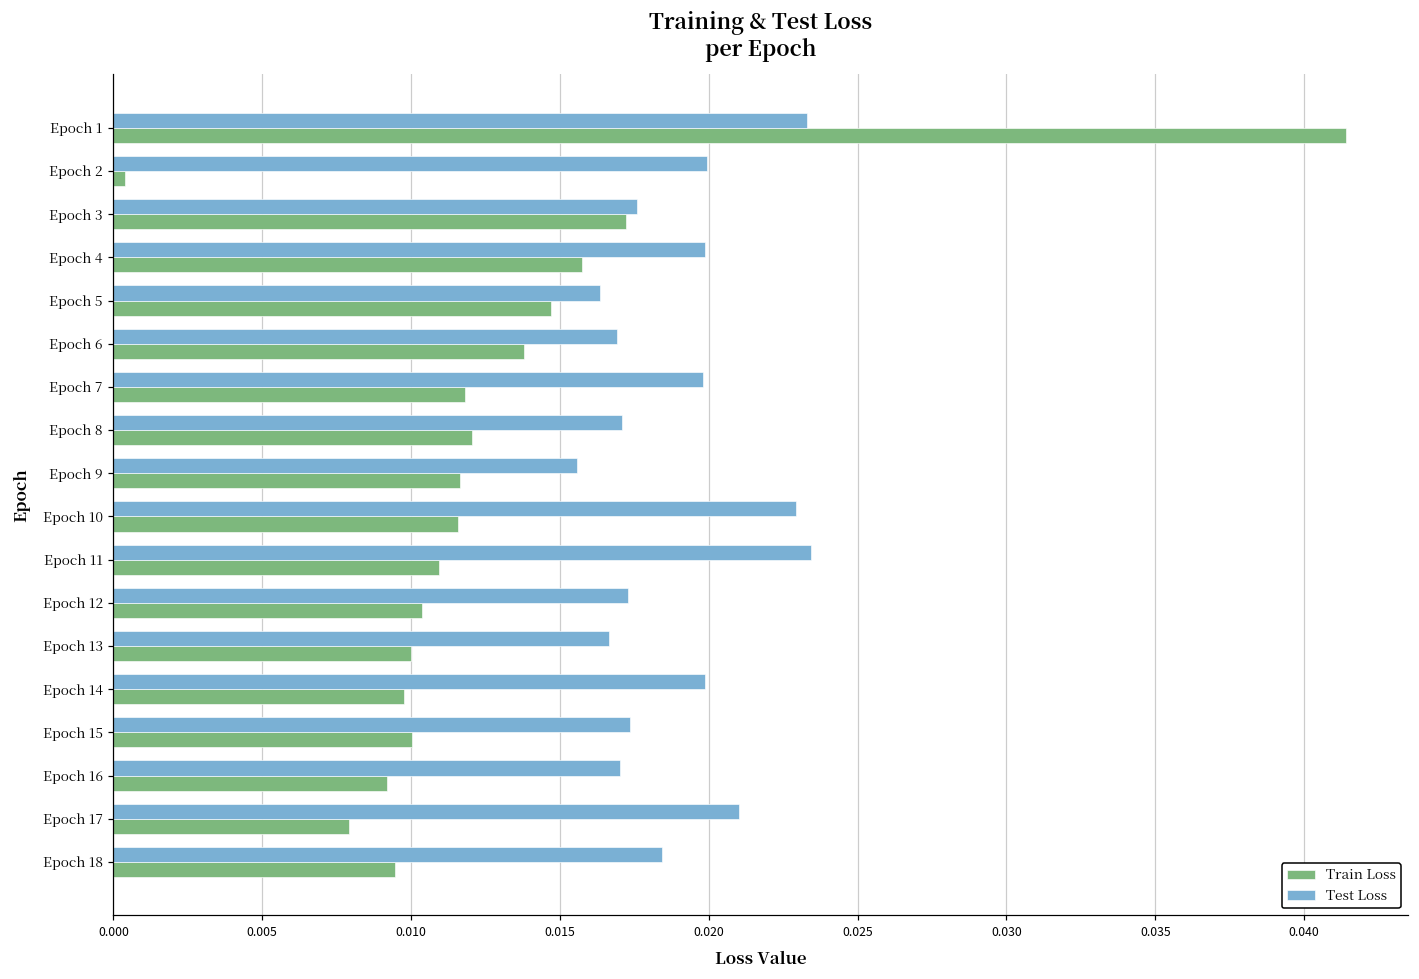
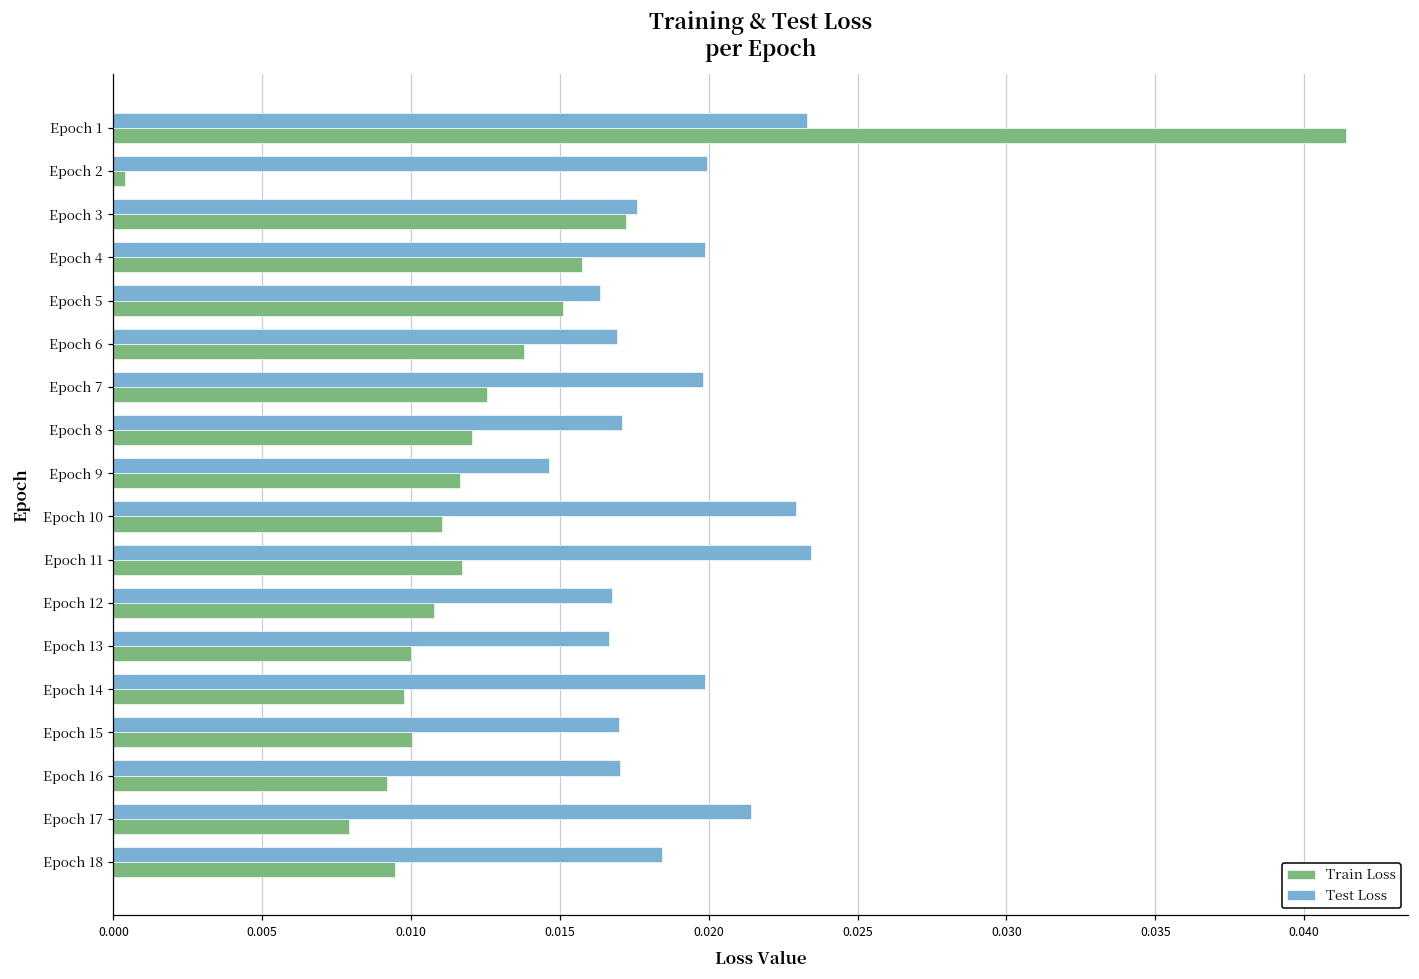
  {
    "Train Loss": {
      "Epoch 1": 0.0414,
      "Epoch 2": 0.0004,
      "Epoch 3": 0.0172,
      "Epoch 4": 0.0157,
-     "Epoch 5": 0.0147,
+     "Epoch 5": 0.0151,
      "Epoch 6": 0.0138,
-     "Epoch 7": 0.0118,
+     "Epoch 7": 0.0126,
      "Epoch 8": 0.0120,
      "Epoch 9": 0.0116,
-     "Epoch 10": 0.0116,
-     "Epoch 11": 0.0110,
-     "Epoch 12": 0.0104,
+     "Epoch 10": 0.0110,
+     "Epoch 11": 0.0117,
+     "Epoch 12": 0.0108,
      "Epoch 13": 0.0100,
      "Epoch 14": 0.0098,
      "Epoch 15": 0.0100,
      "Epoch 16": 0.0092,
      "Epoch 17": 0.0079,
      "Epoch 18": 0.0095
    },
    "Test Loss": {
      "Epoch 1": 0.0233,
      "Epoch 2": 0.0199,
      "Epoch 3": 0.0176,
      "Epoch 4": 0.0199,
      "Epoch 5": 0.0164,
      "Epoch 6": 0.0169,
      "Epoch 7": 0.0198,
      "Epoch 8": 0.0171,
-     "Epoch 9": 0.0156,
+     "Epoch 9": 0.0146,
      "Epoch 10": 0.0229,
      "Epoch 11": 0.0234,
-     "Epoch 12": 0.0173,
+     "Epoch 12": 0.0168,
      "Epoch 13": 0.0167,
      "Epoch 14": 0.0199,
-     "Epoch 15": 0.0174,
+     "Epoch 15": 0.0170,
      "Epoch 16": 0.0170,
-     "Epoch 17": 0.0210,
+     "Epoch 17": 0.0214,
      "Epoch 18": 0.0184
    }
  }
